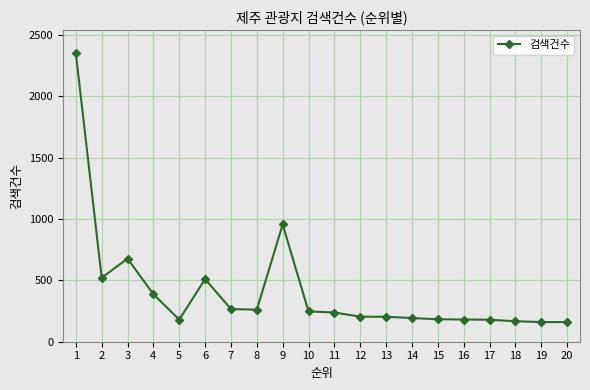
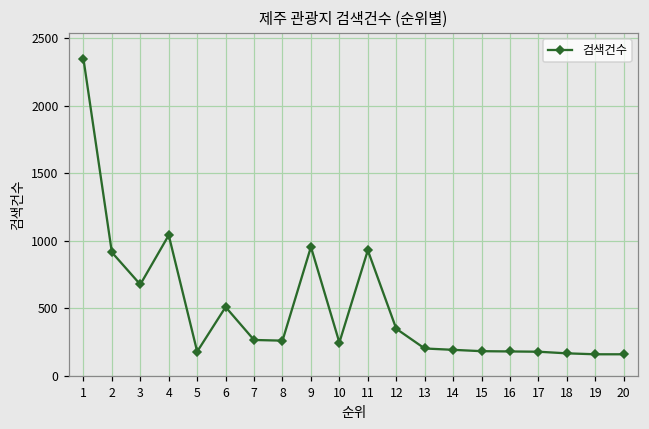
  {
    "1": 2350,
-   "2": 520,
+   "2": 920,
    "3": 680,
-   "4": 390,
+   "4": 1040,
    "5": 180,
    "6": 510,
    "7": 270,
    "8": 260,
    "9": 960,
    "10": 250,
-   "11": 240,
-   "12": 200,
+   "11": 930,
+   "12": 350,
    "13": 200,
    "14": 190,
    "15": 180,
    "16": 180,
    "17": 180,
    "18": 170,
    "19": 160,
    "20": 160
  }
